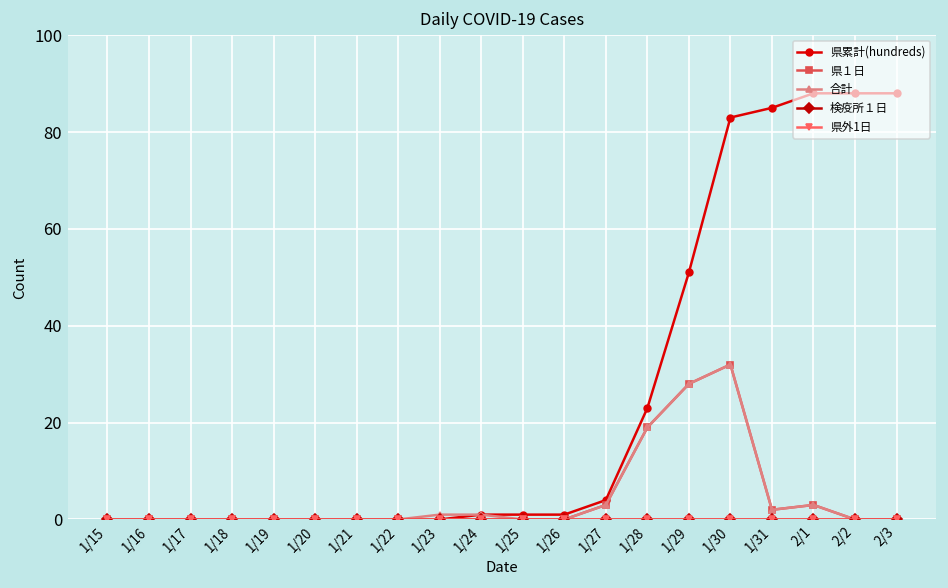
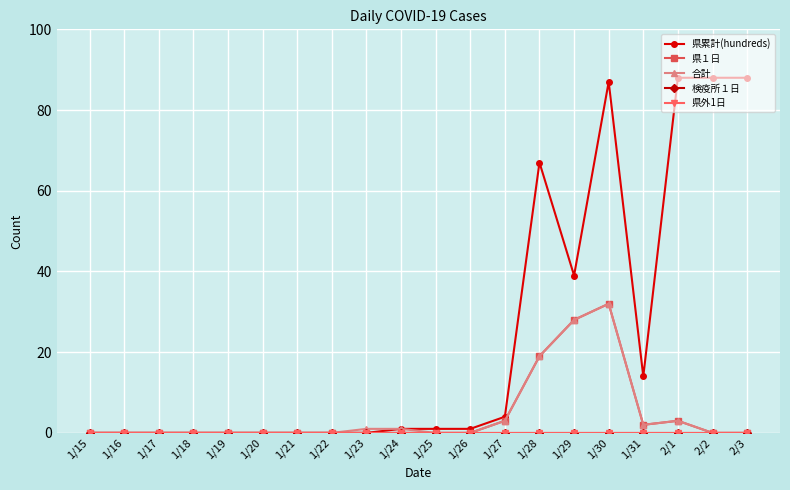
  {
    "県累計(hundreds)": {
      "1/25": 1,
      "1/26": 1,
      "1/27": 4,
-     "1/28": 23,
-     "1/29": 51,
-     "1/30": 83,
-     "1/31": 85
+     "1/28": 67,
+     "1/29": 39,
+     "1/30": 87,
+     "1/31": 14
    }
  }
